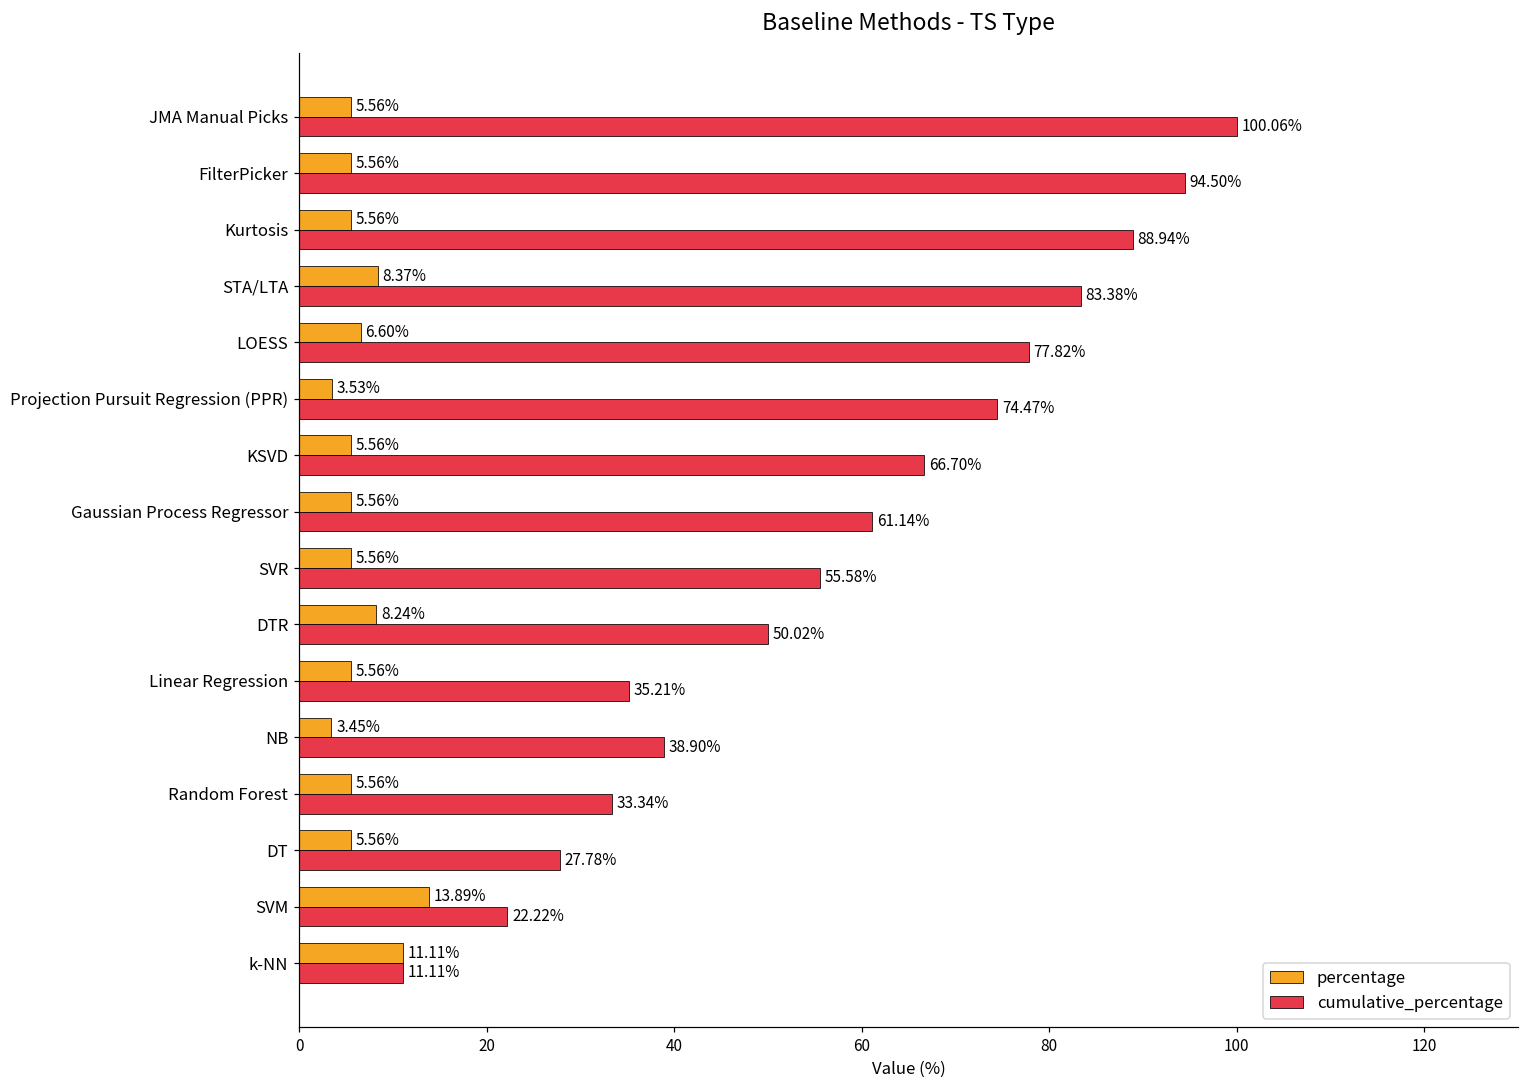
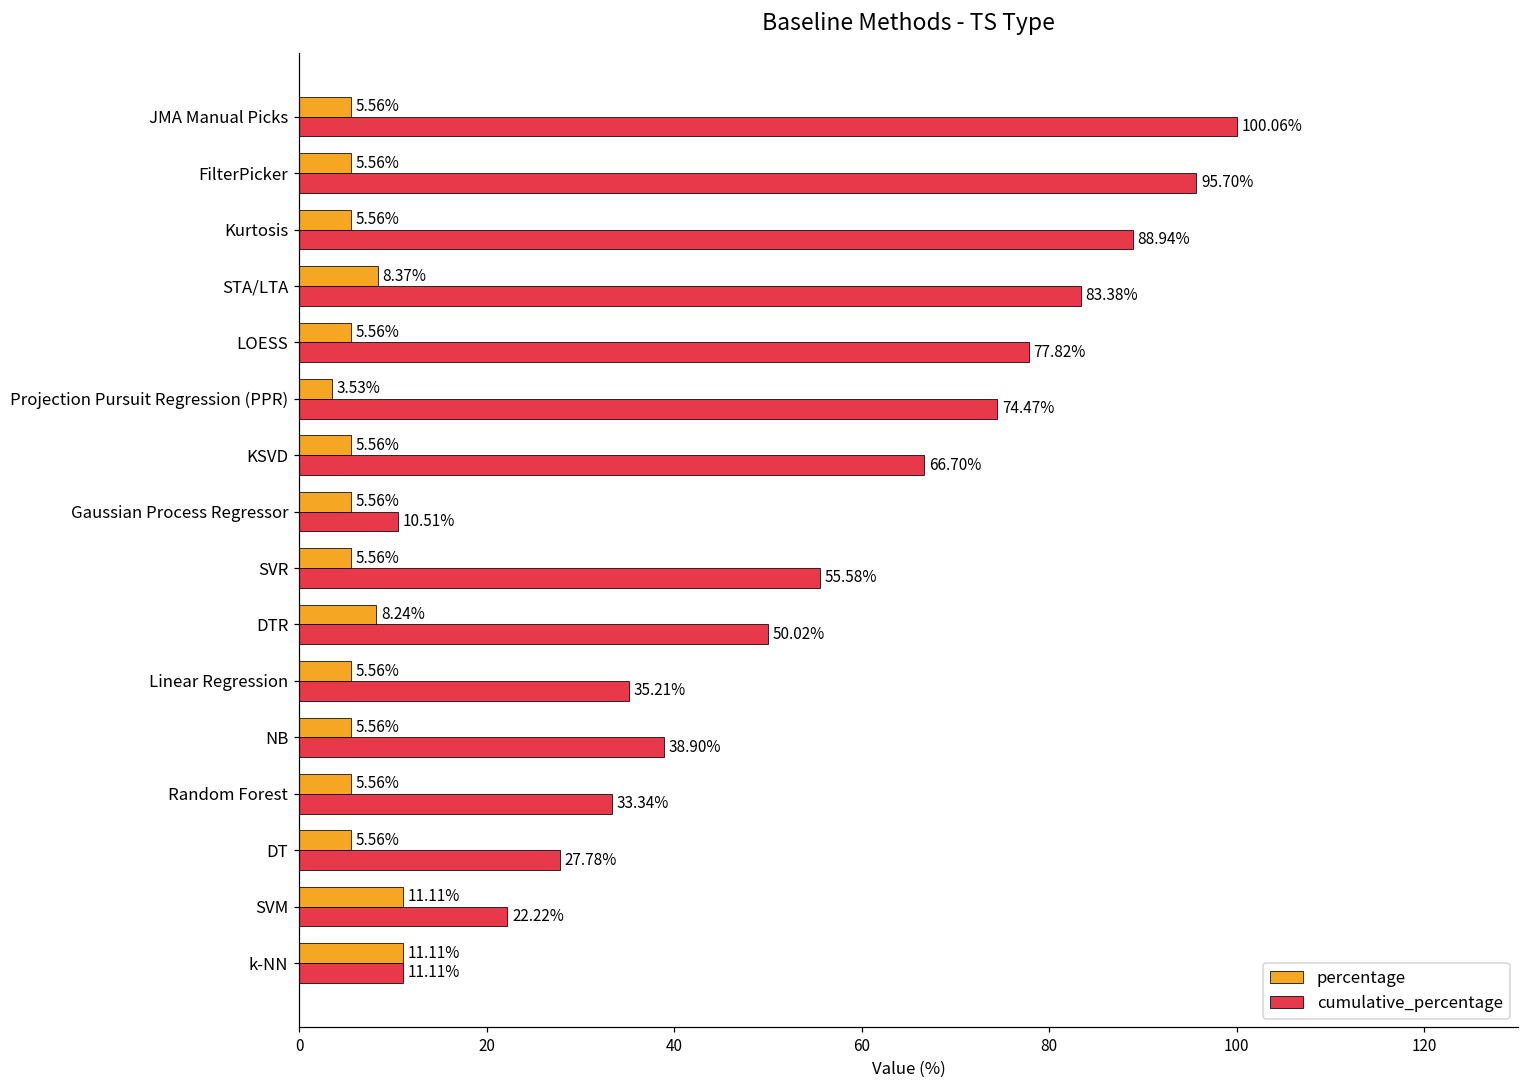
  {
    "percentage": {
      "JMA Manual Picks": "5.56%",
      "FilterPicker": "5.56%",
      "Kurtosis": "5.56%",
      "STA/LTA": "8.37%",
-     "LOESS": "6.60%",
+     "LOESS": "5.56%",
      "Projection Pursuit Regression (PPR)": "3.53%",
      "KSVD": "5.56%",
      "Gaussian Process Regressor": "5.56%",
      "SVR": "5.56%",
      "DTR": "8.24%",
      "Linear Regression": "5.56%",
-     "NB": "3.45%",
+     "NB": "5.56%",
      "Random Forest": "5.56%",
      "DT": "5.56%",
-     "SVM": "13.89%",
+     "SVM": "11.11%",
      "k-NN": "11.11%"
    },
    "cumulative_percentage": {
      "JMA Manual Picks": "100.06%",
-     "FilterPicker": "94.50%",
+     "FilterPicker": "95.70%",
      "Kurtosis": "88.94%",
      "STA/LTA": "83.38%",
      "LOESS": "77.82%",
      "Projection Pursuit Regression (PPR)": "74.47%",
      "KSVD": "66.70%",
-     "Gaussian Process Regressor": "61.14%",
+     "Gaussian Process Regressor": "10.51%",
      "SVR": "55.58%",
      "DTR": "50.02%",
      "Linear Regression": "35.21%",
      "NB": "38.90%",
      "Random Forest": "33.34%",
      "DT": "27.78%",
      "SVM": "22.22%",
      "k-NN": "11.11%"
    }
  }
